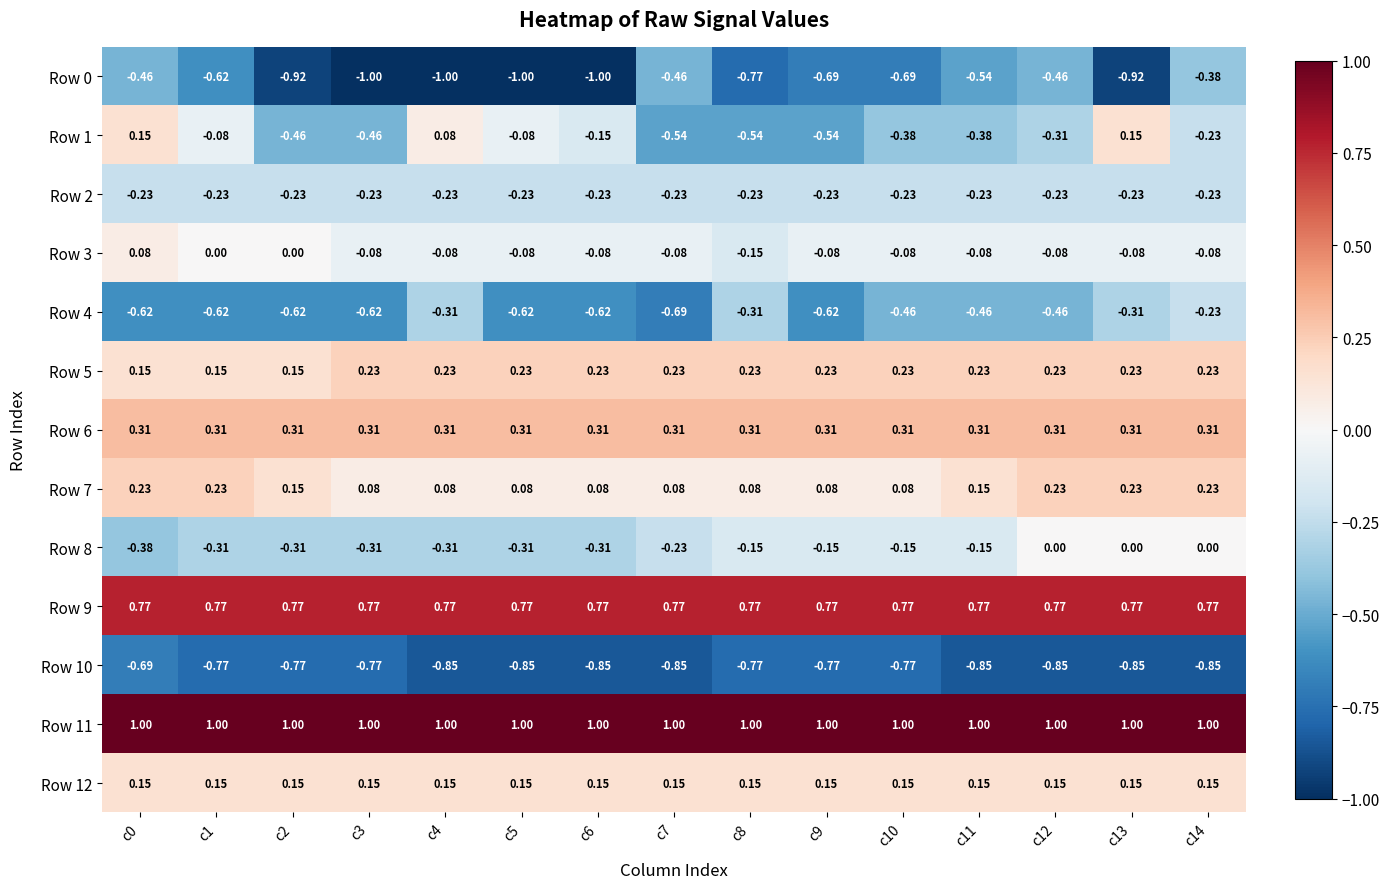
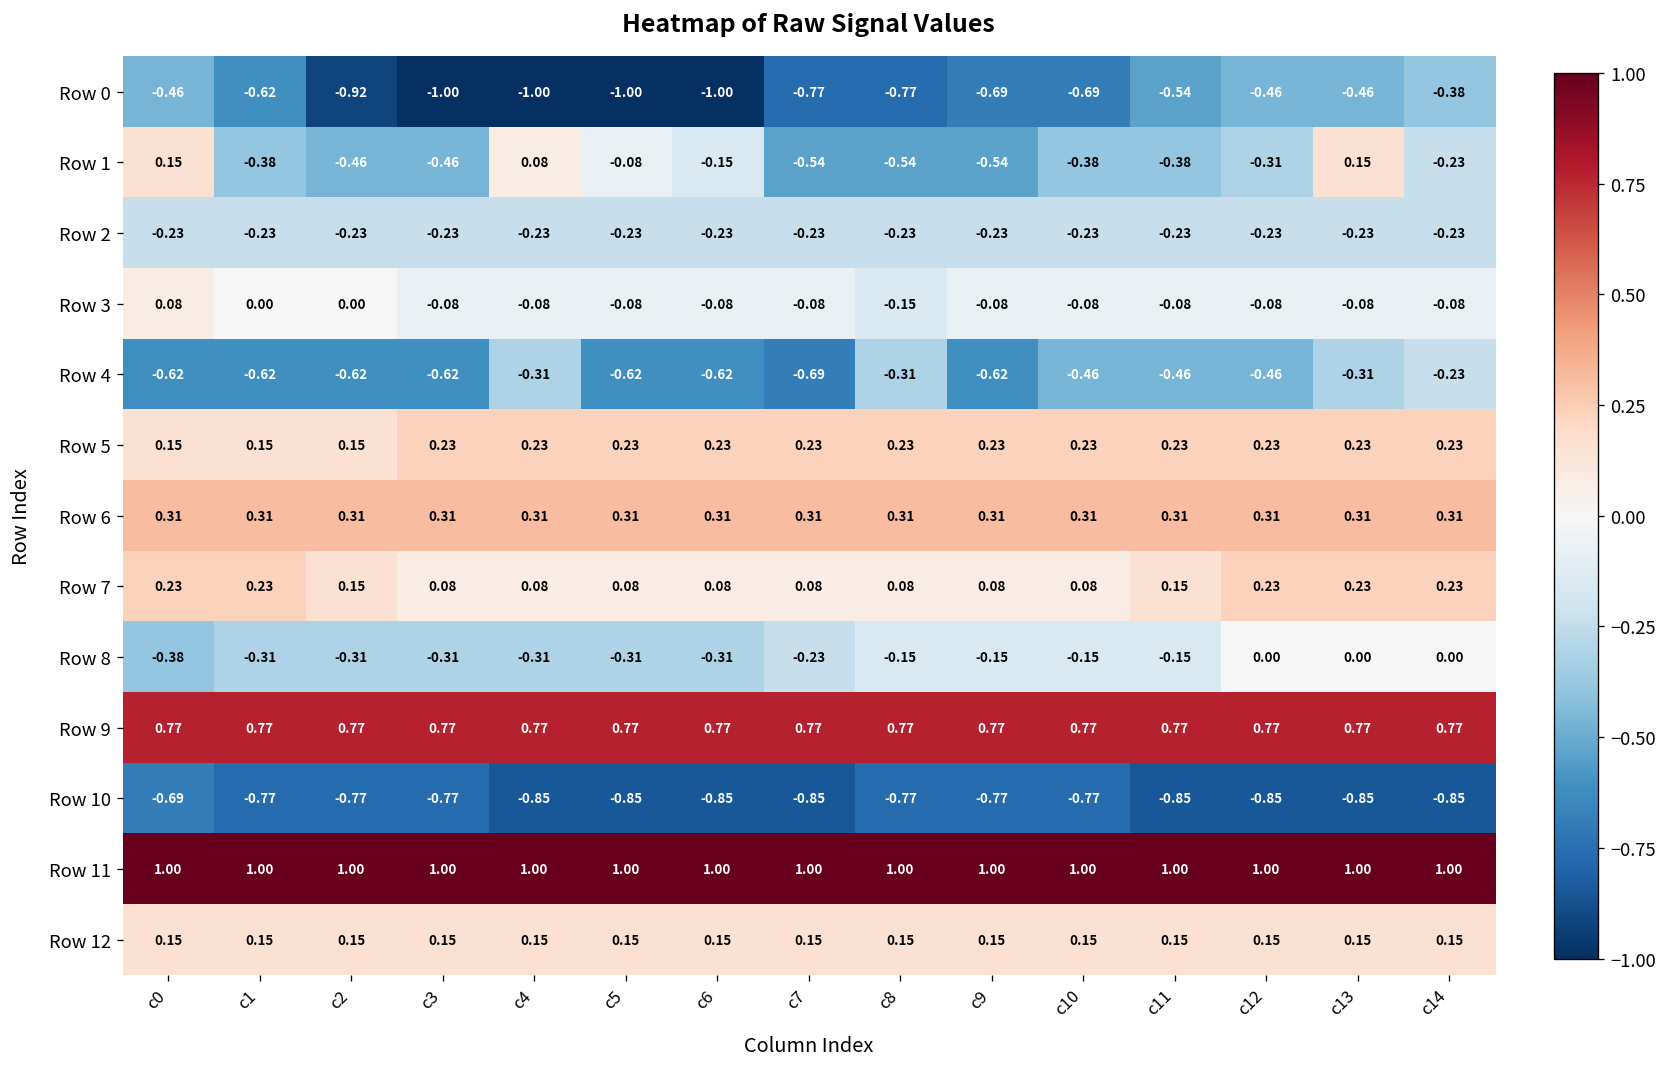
  {
    "Row 0": {
      "c0": -0.46,
      "c1": -0.62,
      "c2": -0.92,
      "c3": -1.00,
      "c4": -1.00,
      "c5": -1.00,
      "c6": -1.00,
-     "c7": -0.46,
+     "c7": -0.77,
      "c8": -0.77,
      "c9": -0.69,
      "c10": -0.69,
      "c11": -0.54,
      "c12": -0.46,
-     "c13": -0.92,
+     "c13": -0.46,
      "c14": -0.38
    },
    "Row 1": {
      "c0": 0.15,
-     "c1": -0.08,
+     "c1": -0.38,
      "c2": -0.46,
      "c3": -0.46,
      "c4": 0.08,
      "c5": -0.08,
      "c6": -0.15,
      "c7": -0.54,
      "c8": -0.54,
      "c9": -0.54,
      "c10": -0.38,
      "c11": -0.38,
      "c12": -0.31,
      "c13": 0.15,
      "c14": -0.23
    },
    "Row 2": {
      "c0": -0.23,
      "c1": -0.23,
      "c2": -0.23,
      "c3": -0.23,
      "c4": -0.23,
      "c5": -0.23,
      "c6": -0.23,
      "c7": -0.23,
      "c8": -0.23,
      "c9": -0.23,
      "c10": -0.23,
      "c11": -0.23,
      "c12": -0.23,
      "c13": -0.23,
      "c14": -0.23
    },
    "Row 3": {
      "c0": 0.08,
      "c1": 0.00,
      "c2": 0.00,
      "c3": -0.08,
      "c4": -0.08,
      "c5": -0.08,
      "c6": -0.08,
      "c7": -0.08,
      "c8": -0.15,
      "c9": -0.08,
      "c10": -0.08,
      "c11": -0.08,
      "c12": -0.08,
      "c13": -0.08,
      "c14": -0.08
    },
    "Row 4": {
      "c0": -0.62,
      "c1": -0.62,
      "c2": -0.62,
      "c3": -0.62,
      "c4": -0.31,
      "c5": -0.62,
      "c6": -0.62,
      "c7": -0.69,
      "c8": -0.31,
      "c9": -0.62,
      "c10": -0.46,
      "c11": -0.46,
      "c12": -0.46,
      "c13": -0.31,
      "c14": -0.23
    },
    "Row 5": {
      "c0": 0.15,
      "c1": 0.15,
      "c2": 0.15,
      "c3": 0.23,
      "c4": 0.23,
      "c5": 0.23,
      "c6": 0.23,
      "c7": 0.23,
      "c8": 0.23,
      "c9": 0.23,
      "c10": 0.23,
      "c11": 0.23,
      "c12": 0.23,
      "c13": 0.23,
      "c14": 0.23
    },
    "Row 6": {
      "c0": 0.31,
      "c1": 0.31,
      "c2": 0.31,
      "c3": 0.31,
      "c4": 0.31,
      "c5": 0.31,
      "c6": 0.31,
      "c7": 0.31,
      "c8": 0.31,
      "c9": 0.31,
      "c10": 0.31,
      "c11": 0.31,
      "c12": 0.31,
      "c13": 0.31,
      "c14": 0.31
    },
    "Row 7": {
      "c0": 0.23,
      "c1": 0.23,
      "c2": 0.15,
      "c3": 0.08,
      "c4": 0.08,
      "c5": 0.08,
      "c6": 0.08,
      "c7": 0.08,
      "c8": 0.08,
      "c9": 0.08,
      "c10": 0.08,
      "c11": 0.15,
      "c12": 0.23,
      "c13": 0.23,
      "c14": 0.23
    },
    "Row 8": {
      "c0": -0.38,
      "c1": -0.31,
      "c2": -0.31,
      "c3": -0.31,
      "c4": -0.31,
      "c5": -0.31,
      "c6": -0.31,
      "c7": -0.23,
      "c8": -0.15,
      "c9": -0.15,
      "c10": -0.15,
      "c11": -0.15,
      "c12": 0.00,
      "c13": 0.00,
      "c14": 0.00
    },
    "Row 9": {
      "c0": 0.77,
      "c1": 0.77,
      "c2": 0.77,
      "c3": 0.77,
      "c4": 0.77,
      "c5": 0.77,
      "c6": 0.77,
      "c7": 0.77,
      "c8": 0.77,
      "c9": 0.77,
      "c10": 0.77,
      "c11": 0.77,
      "c12": 0.77,
      "c13": 0.77,
      "c14": 0.77
    },
    "Row 10": {
      "c0": -0.69,
      "c1": -0.77,
      "c2": -0.77,
      "c3": -0.77,
      "c4": -0.85,
      "c5": -0.85,
      "c6": -0.85,
      "c7": -0.85,
      "c8": -0.77,
      "c9": -0.77,
      "c10": -0.77,
      "c11": -0.85,
      "c12": -0.85,
      "c13": -0.85,
      "c14": -0.85
    },
    "Row 11": {
      "c0": 1.00,
      "c1": 1.00,
      "c2": 1.00,
      "c3": 1.00,
      "c4": 1.00,
      "c5": 1.00,
      "c6": 1.00,
      "c7": 1.00,
      "c8": 1.00,
      "c9": 1.00,
      "c10": 1.00,
      "c11": 1.00,
      "c12": 1.00,
      "c13": 1.00,
      "c14": 1.00
    },
    "Row 12": {
      "c0": 0.15,
      "c1": 0.15,
      "c2": 0.15,
      "c3": 0.15,
      "c4": 0.15,
      "c5": 0.15,
      "c6": 0.15,
      "c7": 0.15,
      "c8": 0.15,
      "c9": 0.15,
      "c10": 0.15,
      "c11": 0.15,
      "c12": 0.15,
      "c13": 0.15,
      "c14": 0.15
    }
  }
